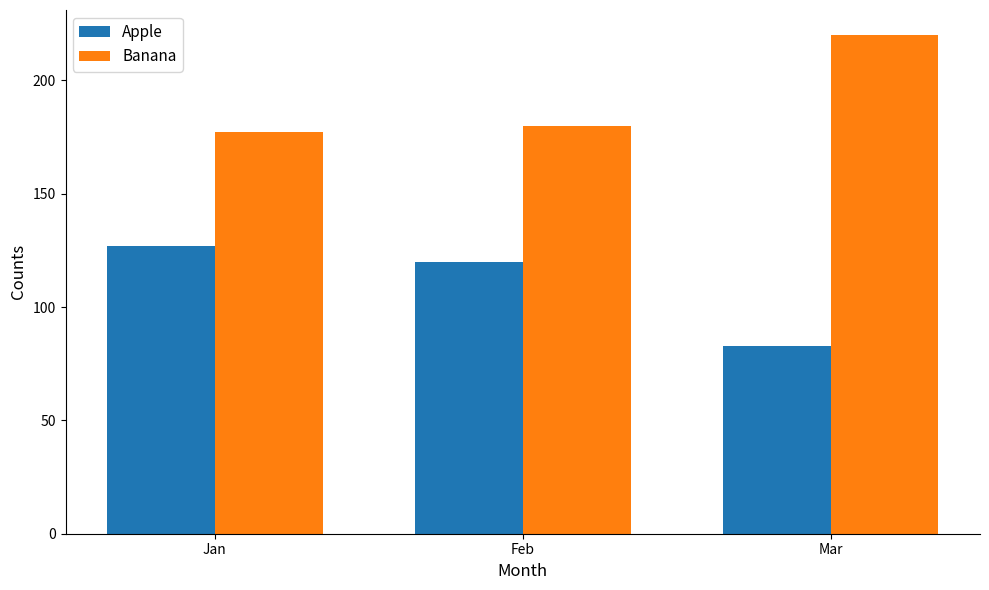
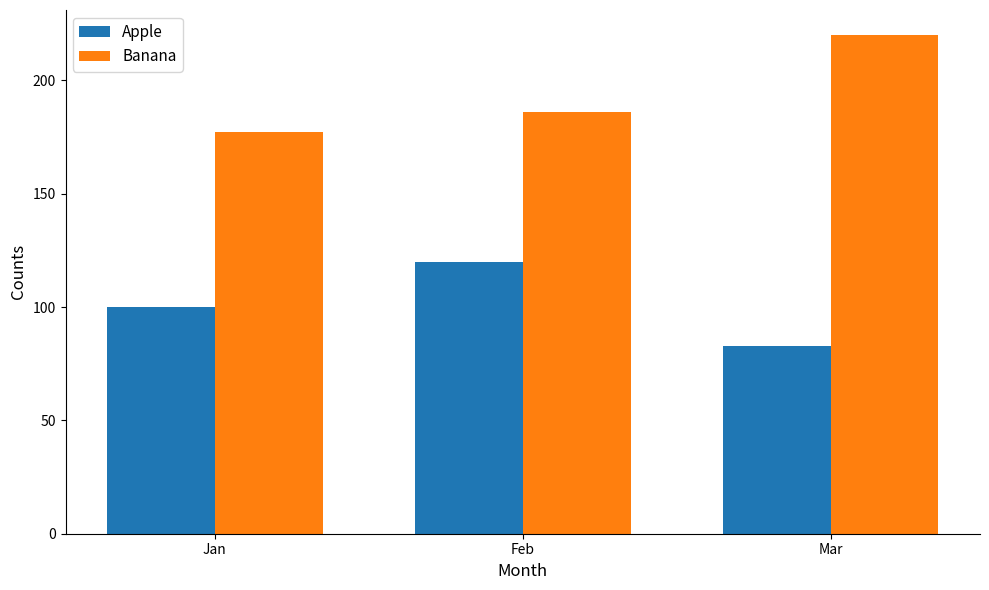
  {
    "Apple": {
-     "Jan": 127,
+     "Jan": 100,
      "Feb": 120,
      "Mar": 83
    },
    "Banana": {
      "Jan": 177,
-     "Feb": 180,
+     "Feb": 186,
      "Mar": 220
    }
  }
